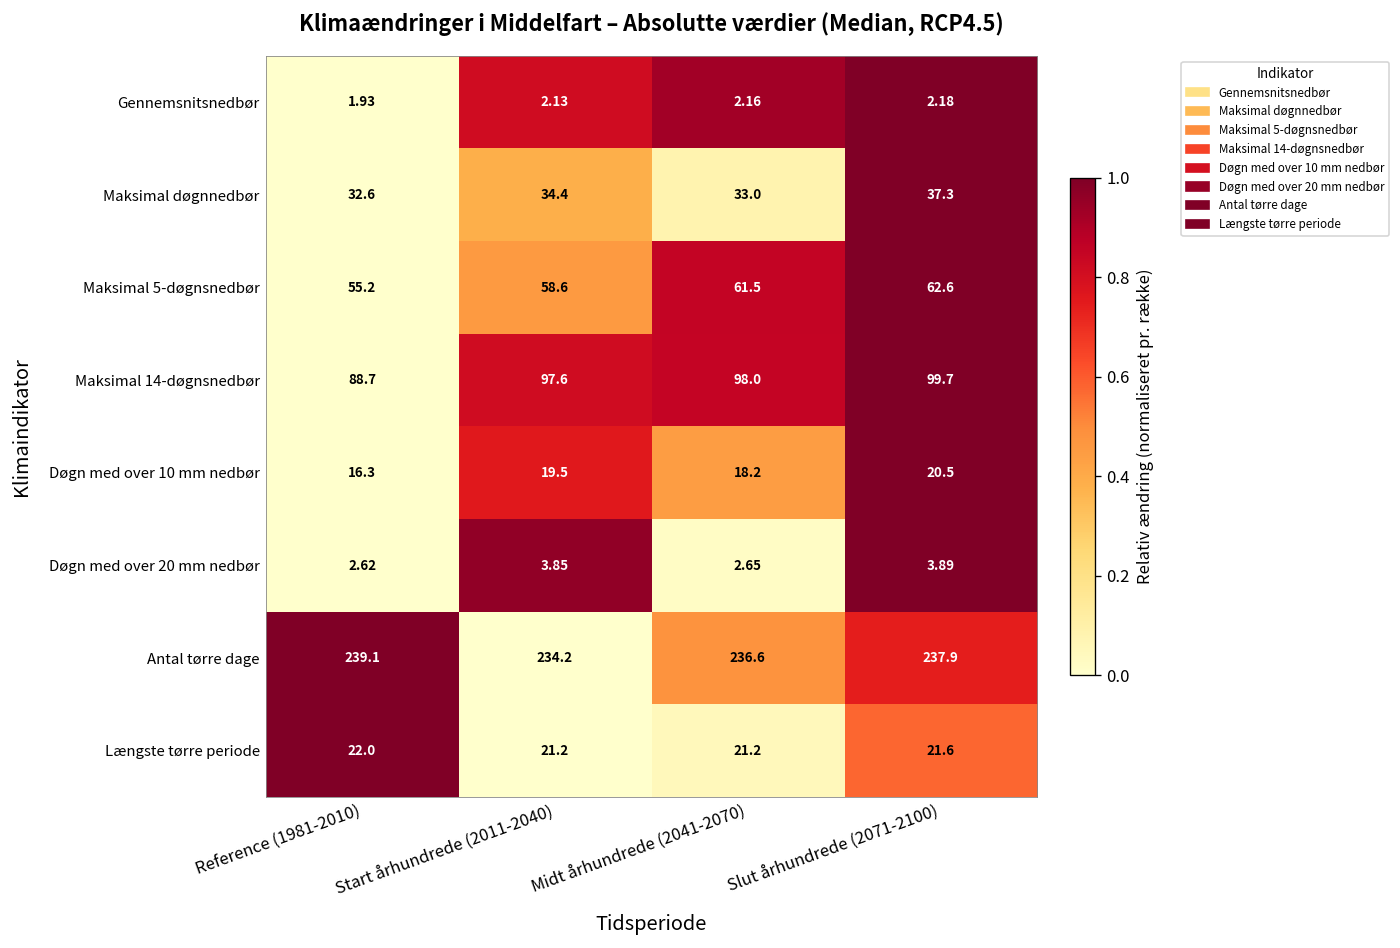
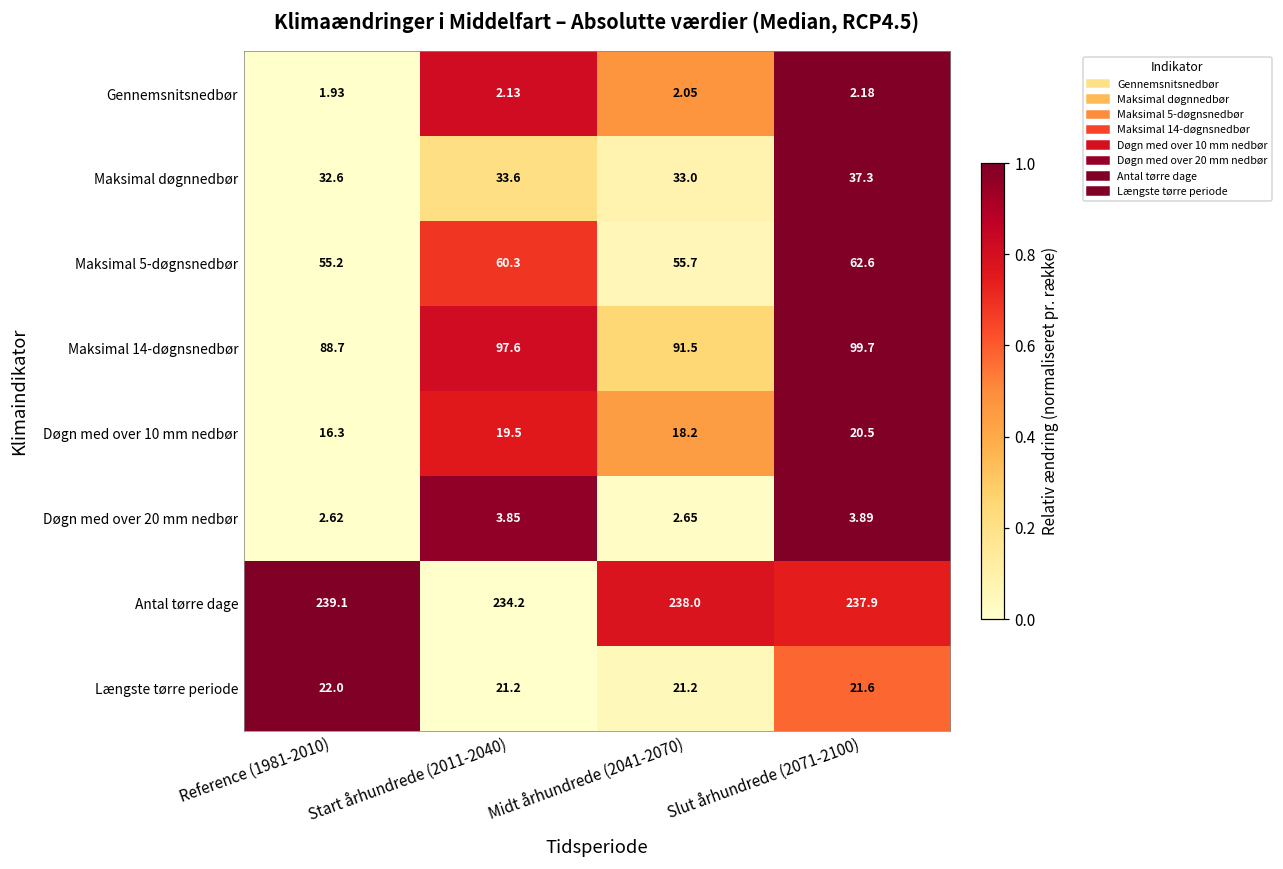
  {
    "Gennemsnitsnedbør": {
      "Reference (1981-2010)": 1.93,
      "Start århundrede (2011-2040)": 2.13,
-     "Midt århundrede (2041-2070)": 2.16,
+     "Midt århundrede (2041-2070)": 2.05,
      "Slut århundrede (2071-2100)": 2.18
    },
    "Maksimal døgnnedbør": {
      "Reference (1981-2010)": 32.6,
-     "Start århundrede (2011-2040)": 34.4,
+     "Start århundrede (2011-2040)": 33.6,
      "Midt århundrede (2041-2070)": 33.0,
      "Slut århundrede (2071-2100)": 37.3
    },
    "Maksimal 5-døgnsnedbør": {
      "Reference (1981-2010)": 55.2,
-     "Start århundrede (2011-2040)": 58.6,
-     "Midt århundrede (2041-2070)": 61.5,
+     "Start århundrede (2011-2040)": 60.3,
+     "Midt århundrede (2041-2070)": 55.7,
      "Slut århundrede (2071-2100)": 62.6
    },
    "Maksimal 14-døgnsnedbør": {
      "Reference (1981-2010)": 88.7,
      "Start århundrede (2011-2040)": 97.6,
-     "Midt århundrede (2041-2070)": 98.0,
+     "Midt århundrede (2041-2070)": 91.5,
      "Slut århundrede (2071-2100)": 99.7
    },
    "Døgn med over 10 mm nedbør": {
      "Reference (1981-2010)": 16.3,
      "Start århundrede (2011-2040)": 19.5,
      "Midt århundrede (2041-2070)": 18.2,
      "Slut århundrede (2071-2100)": 20.5
    },
    "Døgn med over 20 mm nedbør": {
      "Reference (1981-2010)": 2.62,
      "Start århundrede (2011-2040)": 3.85,
      "Midt århundrede (2041-2070)": 2.65,
      "Slut århundrede (2071-2100)": 3.89
    },
    "Antal tørre dage": {
      "Reference (1981-2010)": 239.1,
      "Start århundrede (2011-2040)": 234.2,
-     "Midt århundrede (2041-2070)": 236.6,
+     "Midt århundrede (2041-2070)": 238.0,
      "Slut århundrede (2071-2100)": 237.9
    },
    "Længste tørre periode": {
      "Reference (1981-2010)": 22.0,
      "Start århundrede (2011-2040)": 21.2,
      "Midt århundrede (2041-2070)": 21.2,
      "Slut århundrede (2071-2100)": 21.6
    }
  }
